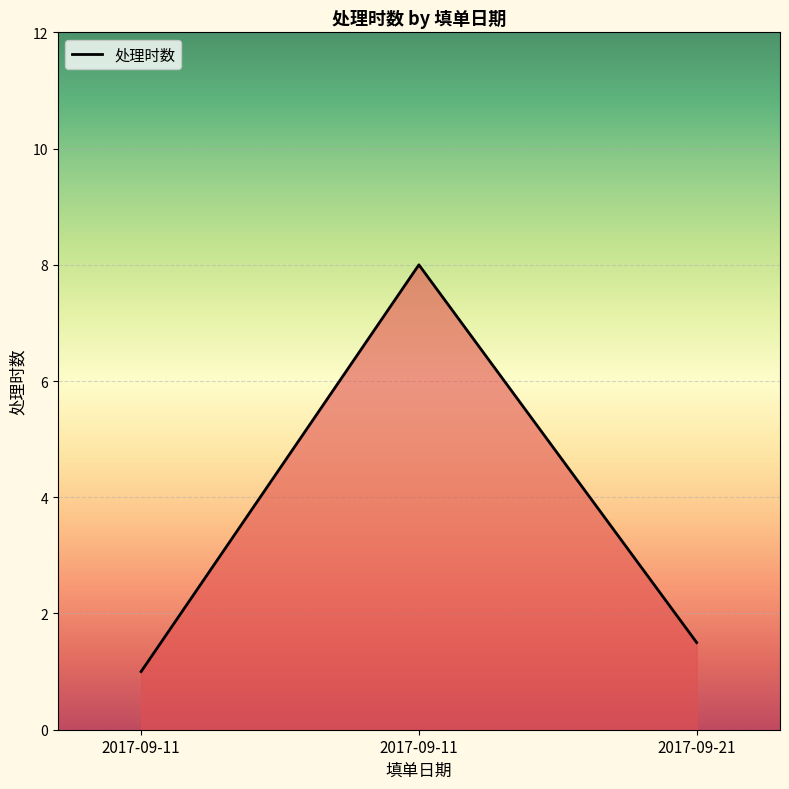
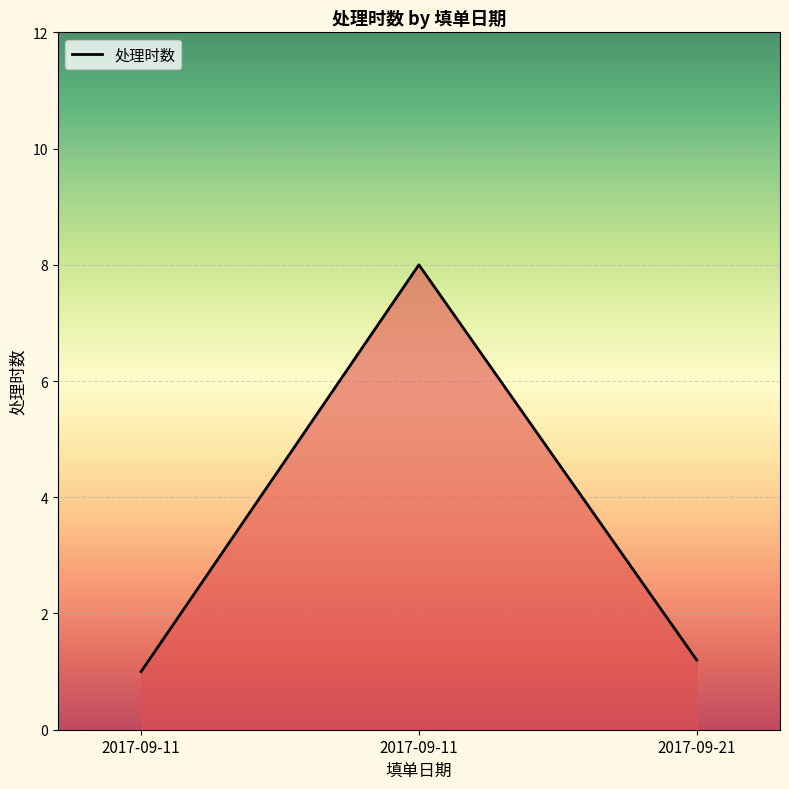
  {
-   "2017-09-21": 1.5
+   "2017-09-21": 1.2
  }
